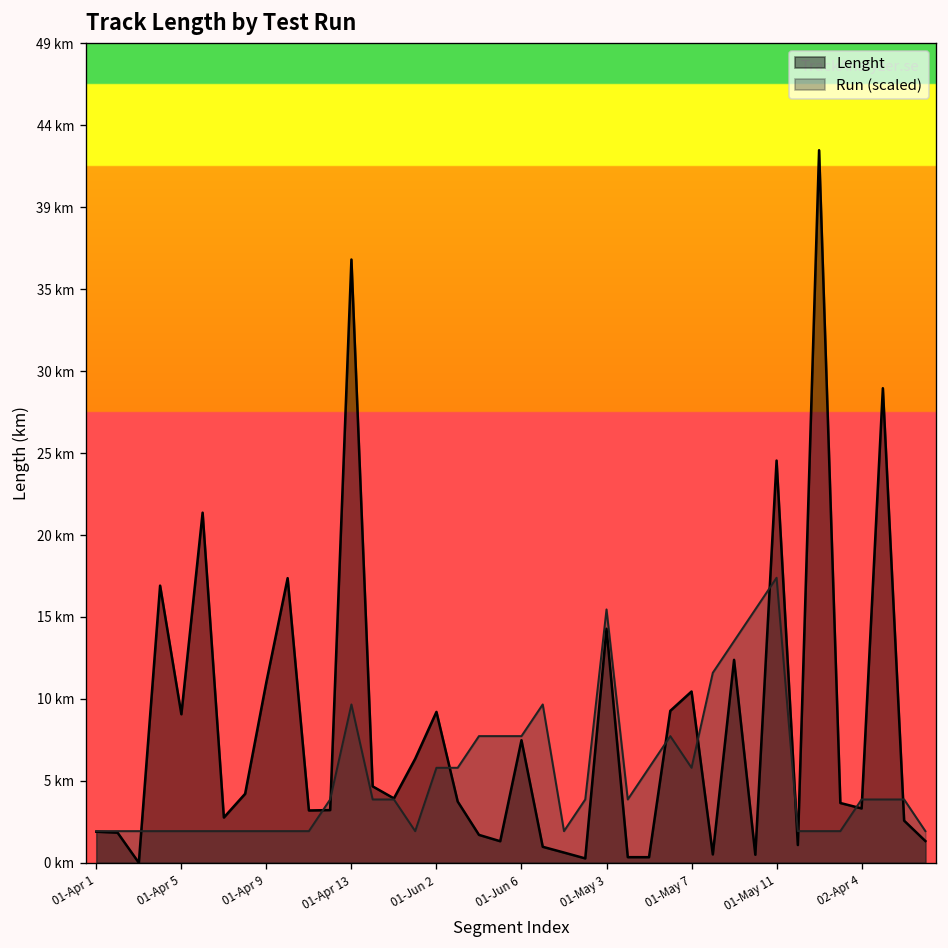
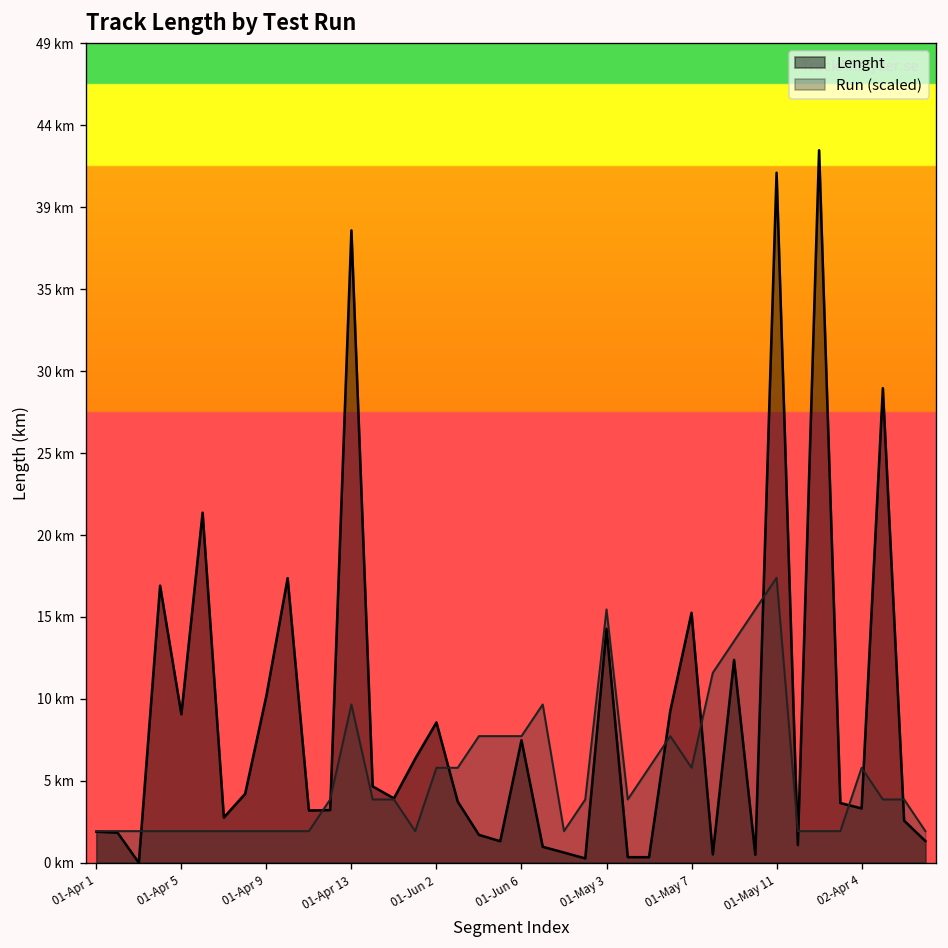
  {
    "Lenght": {
      "01-Apr 5": "9.0 km",
-     "01-Apr 9": "10.9 km",
-     "01-Apr 13": "36.3 km",
-     "01-Jun 2": "9.1 km",
+     "01-Apr 9": "10.1 km",
+     "01-Apr 13": "38.1 km",
+     "01-Jun 2": "8.5 km",
      "01-Jun 6": "7.4 km",
      "01-May 3": "14.1 km",
-     "01-May 7": "10.3 km",
-     "01-May 11": "24.2 km",
+     "01-May 7": "15.1 km",
+     "01-May 11": "41.6 km",
      "02-Apr 4": "3.3 km"
    },
    "Run (scaled)": {
      "01-Apr 5": "1.9 km",
      "01-Apr 9": "1.9 km",
      "01-Apr 13": "9.5 km",
      "01-Jun 2": "5.7 km",
      "01-Jun 6": "7.6 km",
      "01-May 3": "15.3 km",
      "01-May 7": "5.7 km",
      "01-May 11": "17.2 km",
-     "02-Apr 4": "3.8 km"
+     "02-Apr 4": "5.7 km"
    }
  }
